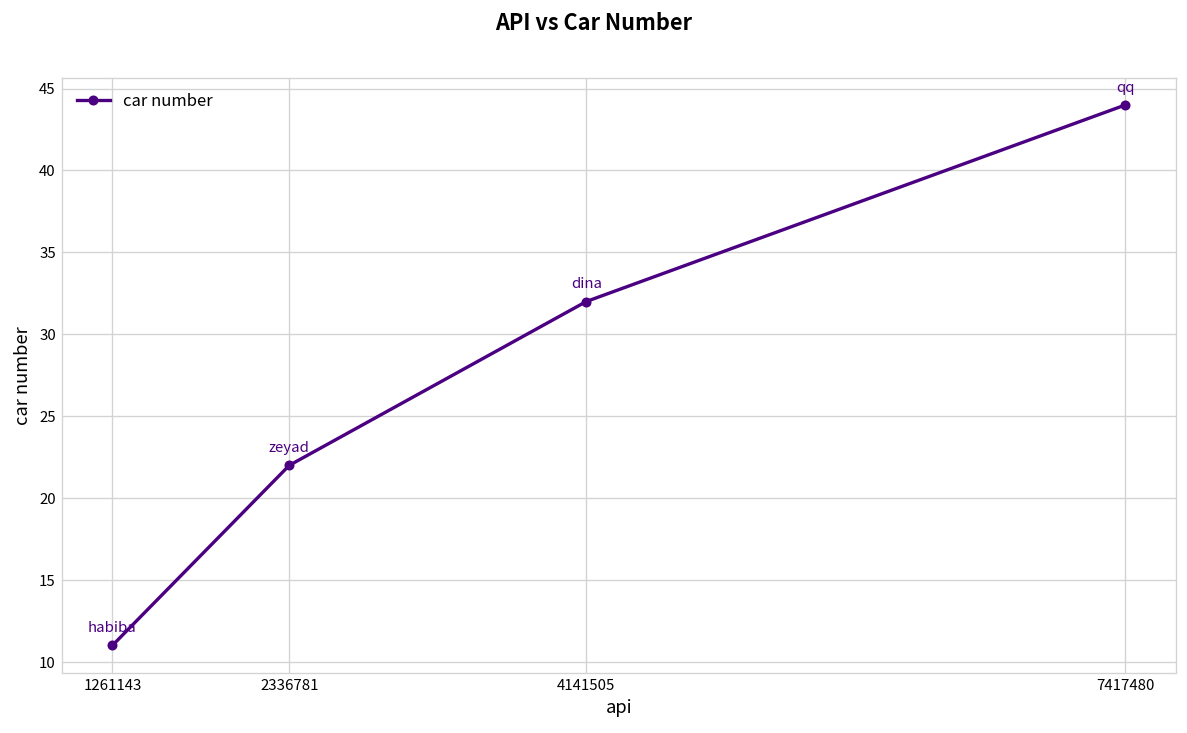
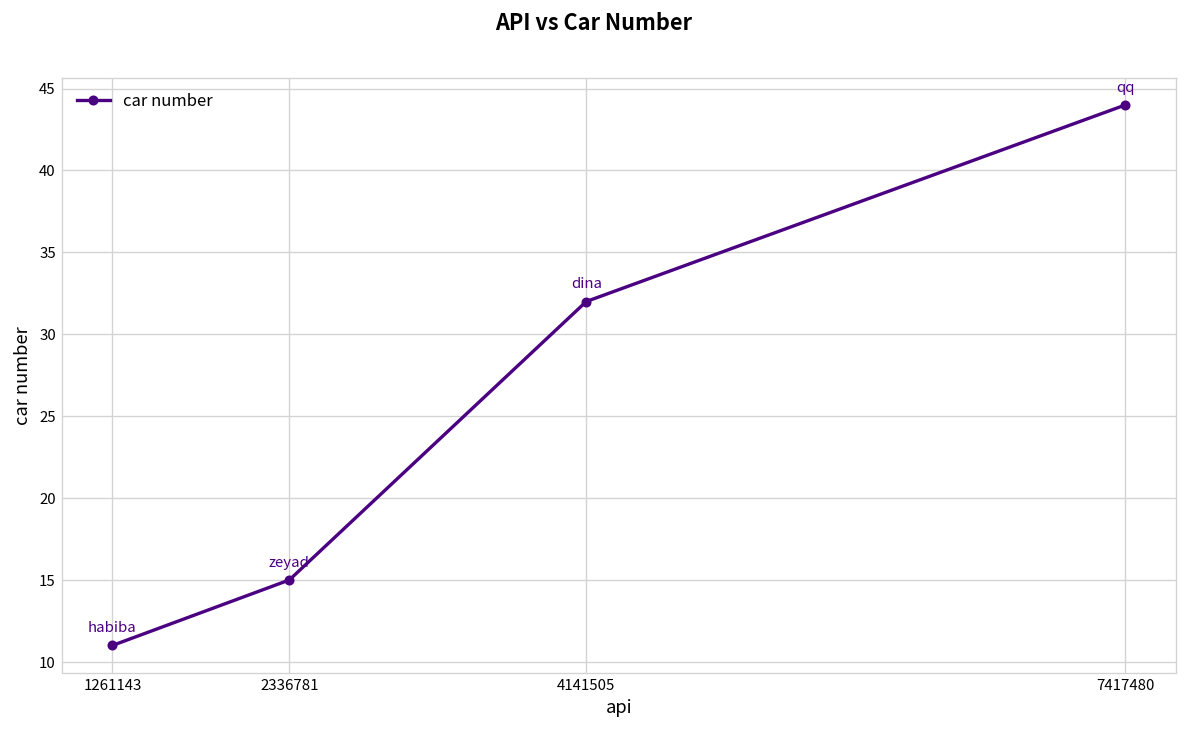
  {
    "1261143": 11,
-   "2336781": 22,
+   "2336781": 15,
    "4141505": 32,
    "7417480": 44
  }
